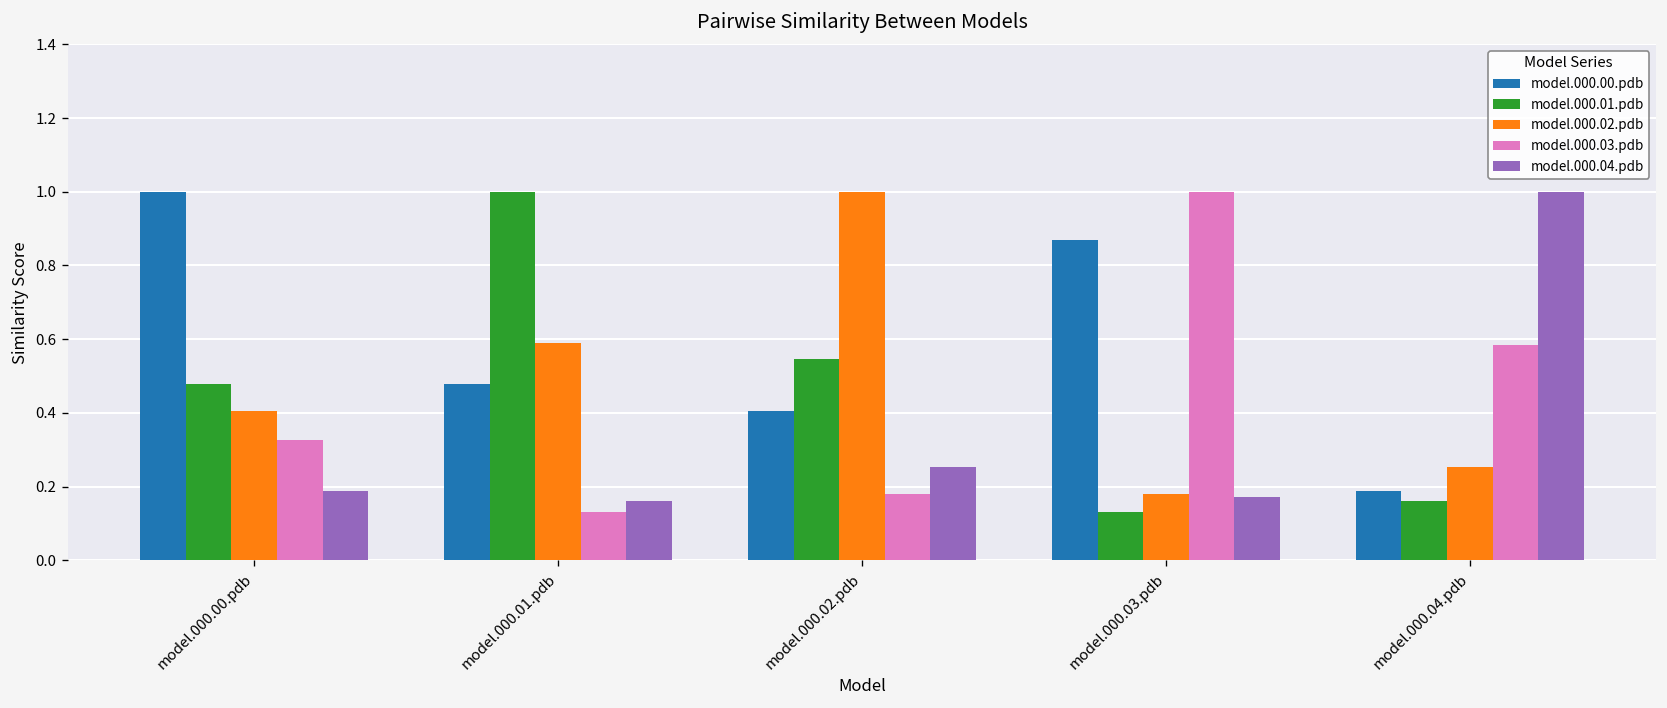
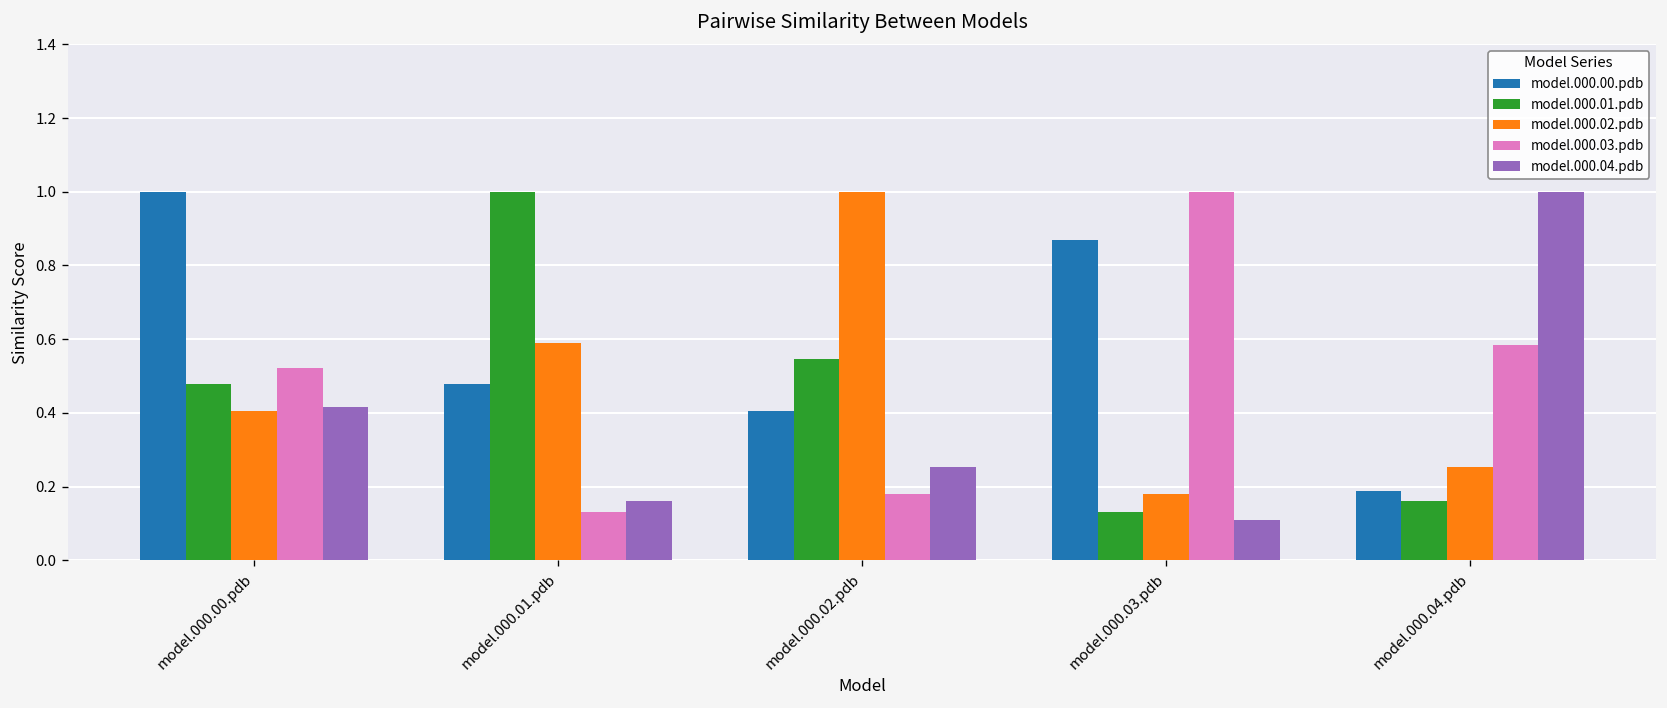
  {
    "model.000.00.pdb": {
      "model.000.00.pdb": 1.00,
      "model.000.01.pdb": 0.48,
      "model.000.02.pdb": 0.40,
      "model.000.03.pdb": 0.87,
      "model.000.04.pdb": 0.19
    },
    "model.000.01.pdb": {
      "model.000.00.pdb": 0.48,
      "model.000.01.pdb": 1.00,
      "model.000.02.pdb": 0.55,
      "model.000.03.pdb": 0.13,
      "model.000.04.pdb": 0.16
    },
    "model.000.02.pdb": {
      "model.000.00.pdb": 0.40,
      "model.000.01.pdb": 0.59,
      "model.000.02.pdb": 1.00,
      "model.000.03.pdb": 0.18,
      "model.000.04.pdb": 0.25
    },
    "model.000.03.pdb": {
-     "model.000.00.pdb": 0.33,
+     "model.000.00.pdb": 0.52,
      "model.000.01.pdb": 0.13,
      "model.000.02.pdb": 0.18,
      "model.000.03.pdb": 1.00,
      "model.000.04.pdb": 0.58
    },
    "model.000.04.pdb": {
-     "model.000.00.pdb": 0.19,
+     "model.000.00.pdb": 0.42,
      "model.000.01.pdb": 0.16,
      "model.000.02.pdb": 0.25,
-     "model.000.03.pdb": 0.17,
+     "model.000.03.pdb": 0.11,
      "model.000.04.pdb": 1.00
    }
  }
